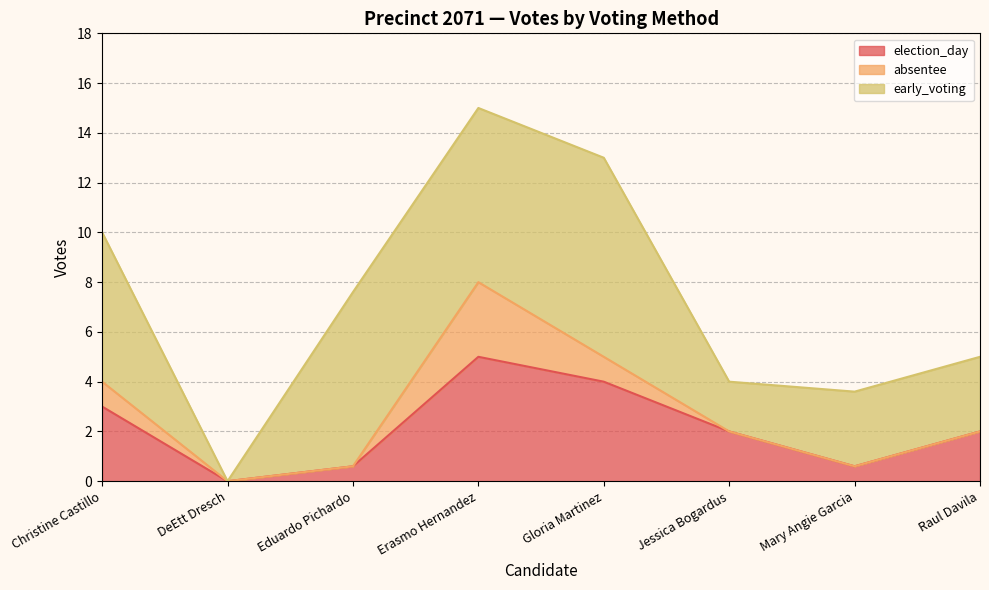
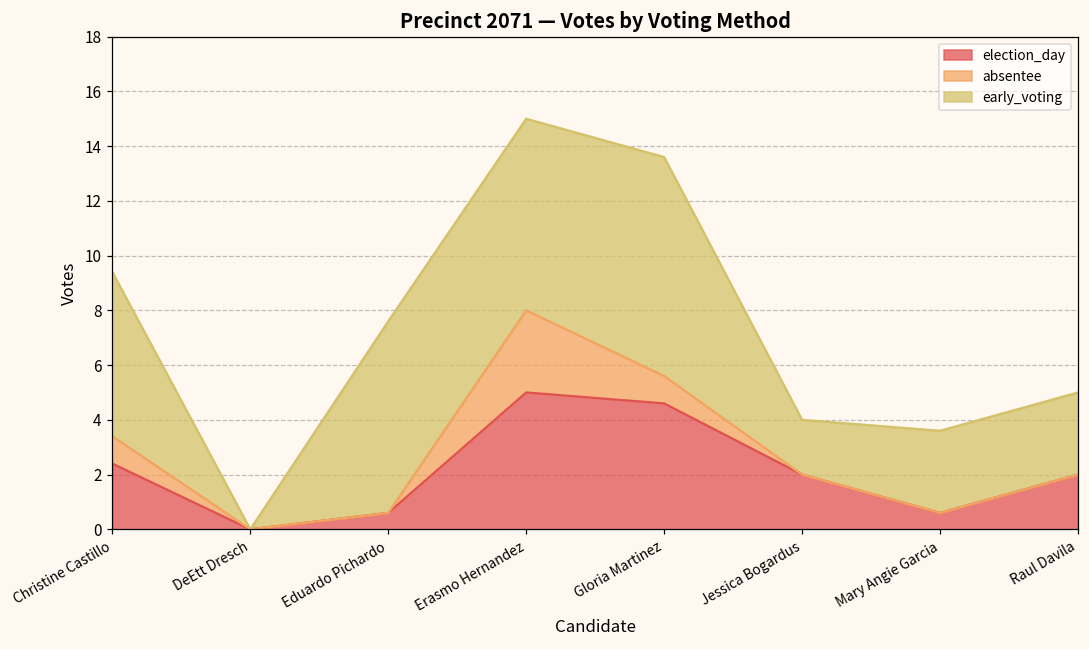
  {
    "election_day": {
-     "Christine Castillo": 3.0,
+     "Christine Castillo": 2.4,
      "Erasmo Hernandez": 5.0,
-     "Gloria Martinez": 4.0
+     "Gloria Martinez": 4.6
    }
  }
